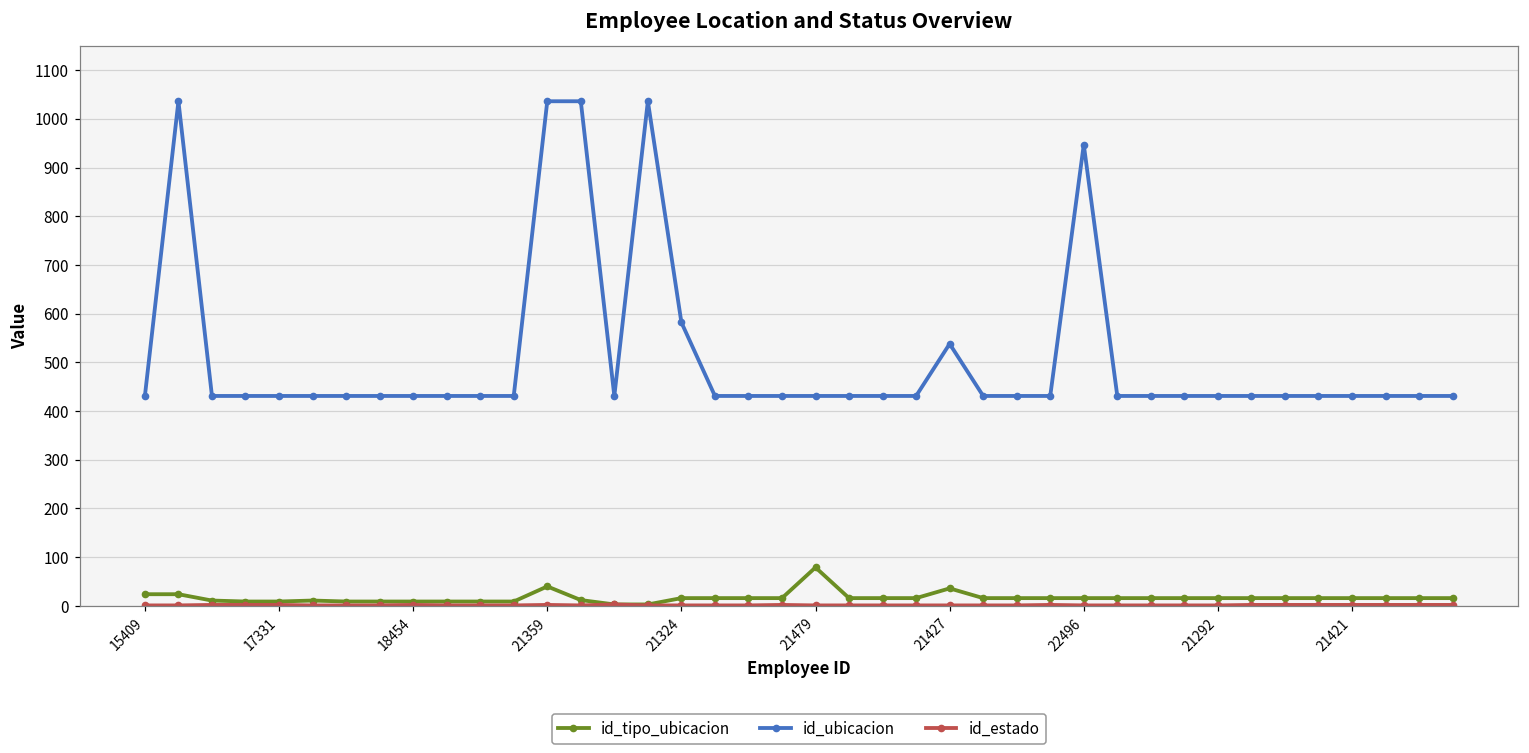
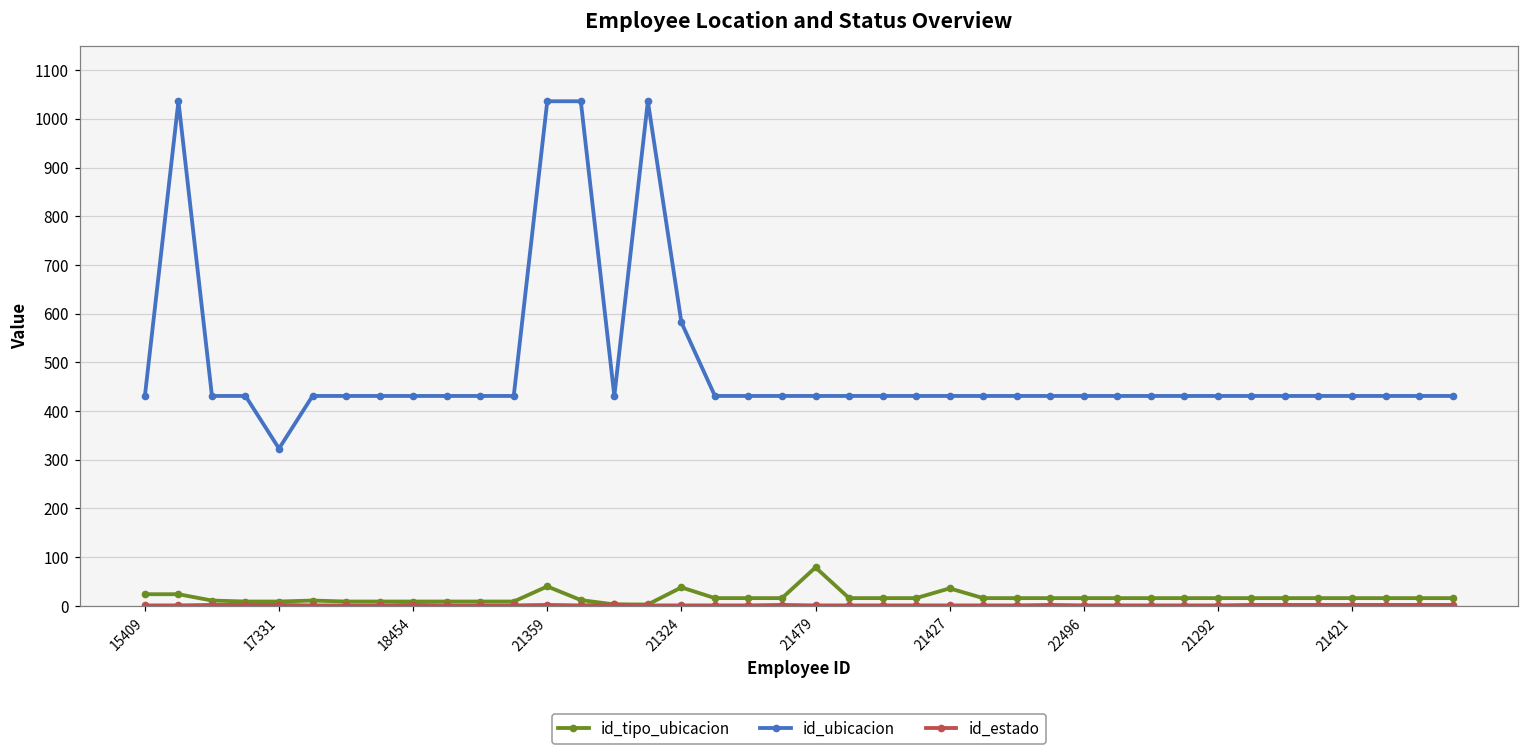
  {
    "id_tipo_ubicacion": {
      "15409": 20,
      "17331": 10,
      "18454": 10,
      "21359": 40,
-     "21324": 20,
+     "21324": 40,
      "21479": 80,
      "21427": 40,
      "22496": 20,
      "21292": 20,
      "21421": 20
    },
    "id_ubicacion": {
      "15409": 430,
-     "17331": 430,
+     "17331": 320,
      "18454": 430,
      "21359": 1040,
      "21324": 580,
      "21479": 430,
-     "21427": 540,
-     "22496": 950,
+     "21427": 430,
+     "22496": 430,
      "21292": 430,
      "21421": 430
    },
    "id_estado": {
      "15409": 0,
      "17331": 0,
      "18454": 0,
      "21359": 0,
      "21324": 0,
      "21479": 0,
      "21427": 0,
      "22496": 0,
      "21292": 0,
      "21421": 0
    }
  }
